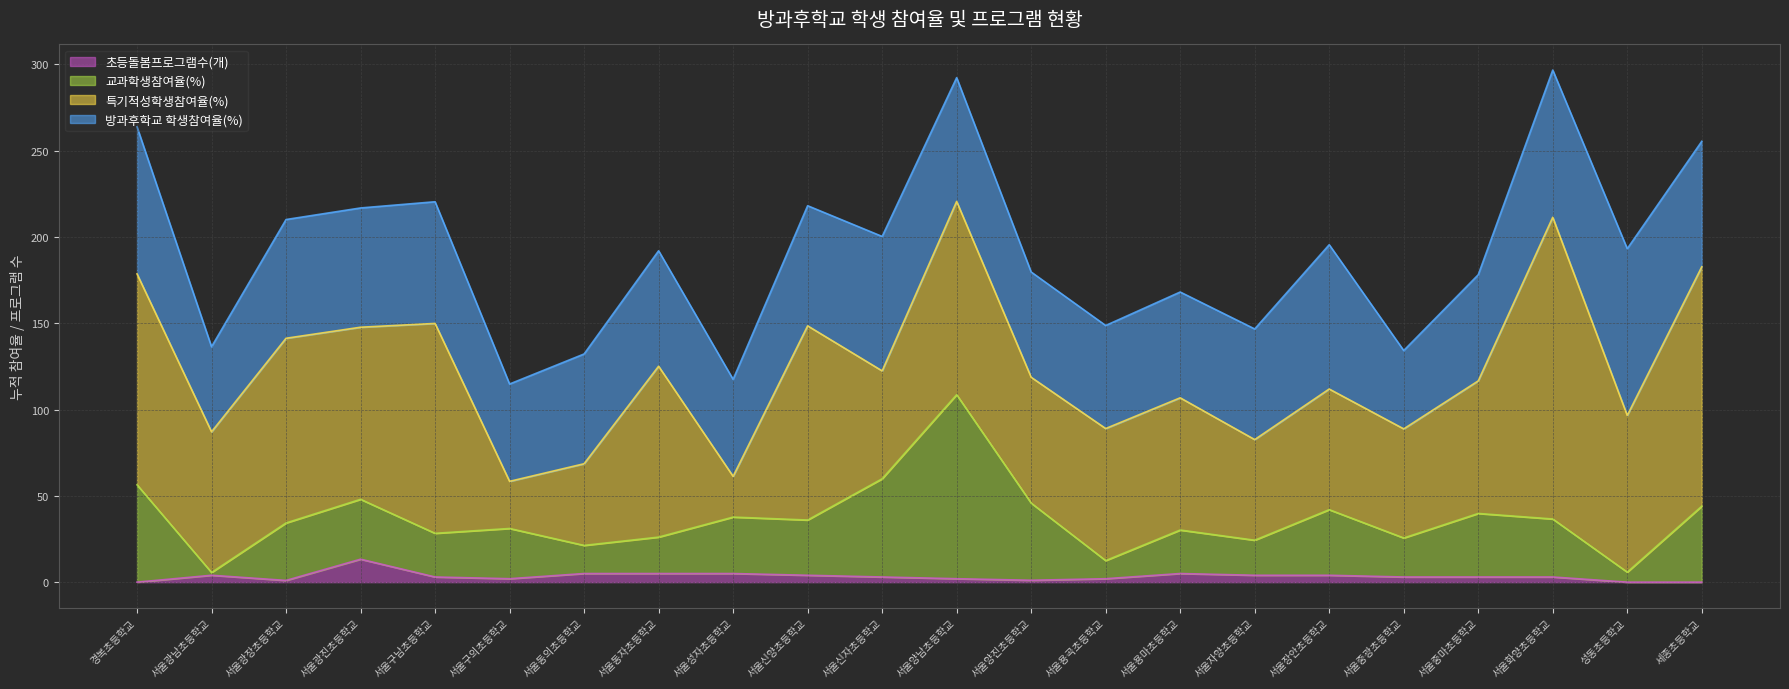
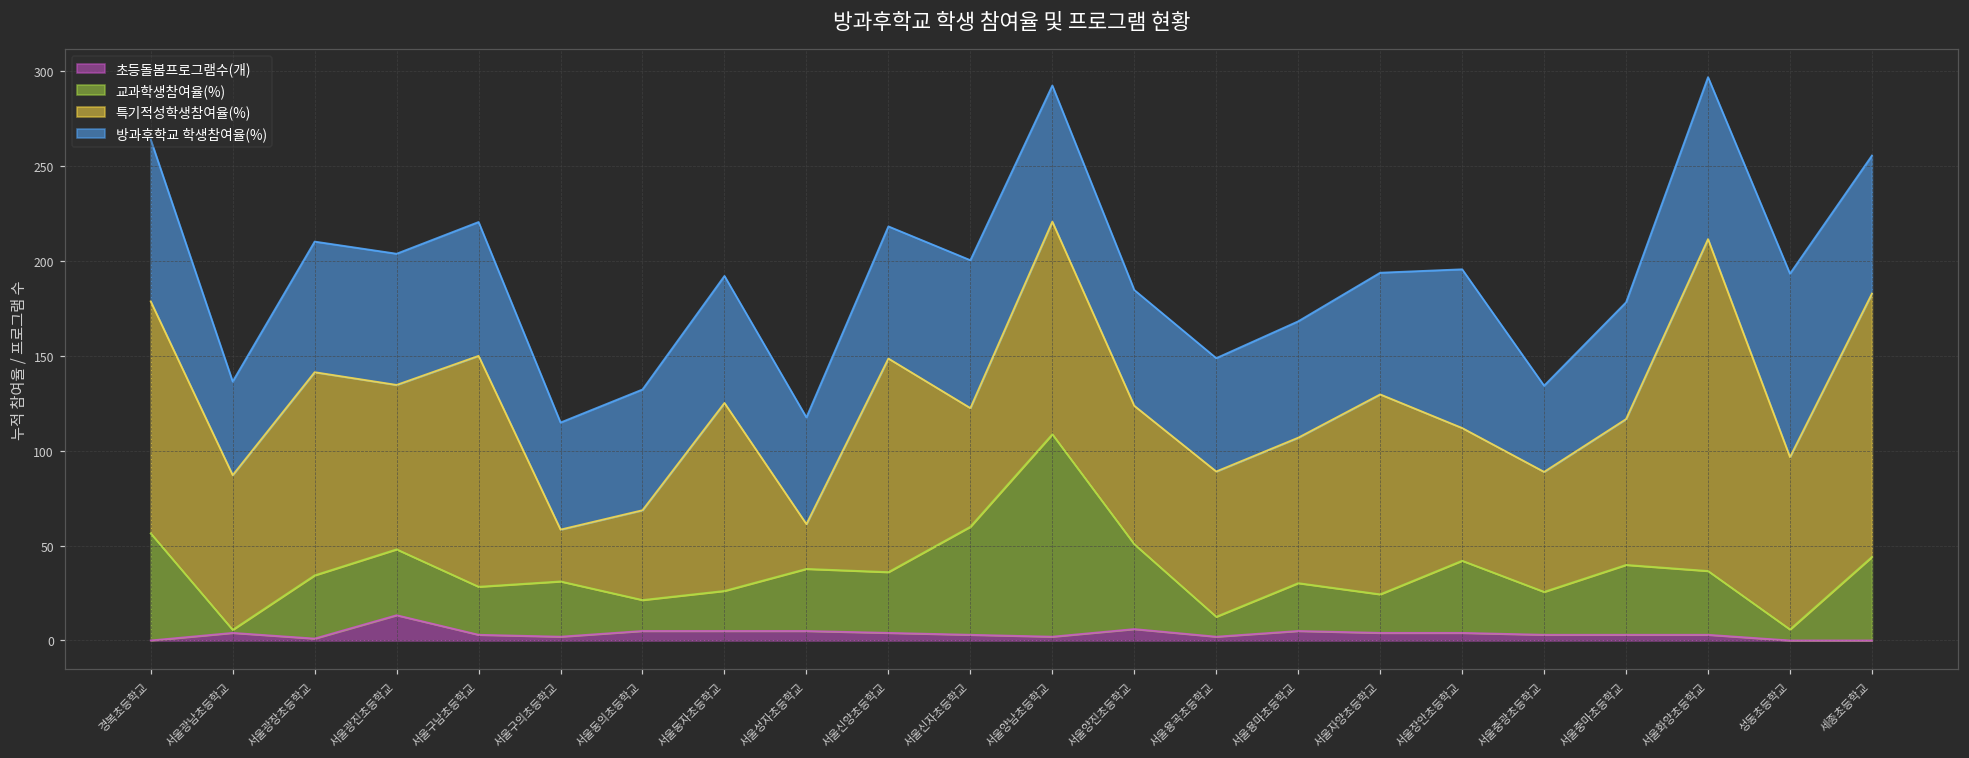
  {
    "초등돌봄프로그램수(개)": {
      "경복초등학교": 0,
      "서울광남초등학교": 4,
      "서울광장초등학교": 1,
      "서울광진초등학교": 13,
      "서울구남초등학교": 3,
      "서울구의초등학교": 2,
      "서울동의초등학교": 5,
      "서울동자초등학교": 5,
      "서울성자초등학교": 5,
      "서울신양초등학교": 4,
      "서울신자초등학교": 3,
      "서울양남초등학교": 2,
-     "서울양진초등학교": 1,
+     "서울양진초등학교": 6,
      "서울용곡초등학교": 2,
      "서울용마초등학교": 5,
      "서울자양초등학교": 4,
      "서울장안초등학교": 4,
      "서울중광초등학교": 3,
      "서울중마초등학교": 3,
      "서울화양초등학교": 3,
      "성동초등학교": 0,
      "세종초등학교": 0
    },
    "교과학생참여율(%)": {
      "경복초등학교": 56,
      "서울광남초등학교": 2,
      "서울광장초등학교": 33,
      "서울광진초등학교": 35,
      "서울구남초등학교": 25,
      "서울구의초등학교": 29,
      "서울동의초등학교": 16,
      "서울동자초등학교": 21,
      "서울성자초등학교": 33,
      "서울신양초등학교": 32,
      "서울신자초등학교": 57,
      "서울양남초등학교": 107,
      "서울양진초등학교": 45,
      "서울용곡초등학교": 11,
      "서울용마초등학교": 25,
      "서울자양초등학교": 20,
      "서울장안초등학교": 38,
      "서울중광초등학교": 23,
      "서울중마초등학교": 37,
      "서울화양초등학교": 34,
      "성동초등학교": 6,
      "세종초등학교": 44
    },
    "특기적성학생참여율(%)": {
      "경복초등학교": 122,
      "서울광남초등학교": 82,
      "서울광장초등학교": 107,
-     "서울광진초등학교": 100,
+     "서울광진초등학교": 87,
      "서울구남초등학교": 122,
      "서울구의초등학교": 27,
      "서울동의초등학교": 47,
      "서울동자초등학교": 99,
      "서울성자초등학교": 24,
      "서울신양초등학교": 113,
      "서울신자초등학교": 63,
      "서울양남초등학교": 112,
      "서울양진초등학교": 73,
      "서울용곡초등학교": 77,
      "서울용마초등학교": 77,
-     "서울자양초등학교": 58,
+     "서울자양초등학교": 105,
      "서울장안초등학교": 70,
      "서울중광초등학교": 63,
      "서울중마초등학교": 77,
      "서울화양초등학교": 175,
      "성동초등학교": 91,
      "세종초등학교": 139
    },
    "방과후학교 학생참여율(%)": {
      "서울광남초등학교": 49,
      "서울광장초등학교": 69,
      "서울광진초등학교": 69,
      "서울구남초등학교": 71,
      "서울구의초등학교": 56,
      "서울동의초등학교": 64,
      "서울동자초등학교": 67,
      "서울성자초등학교": 56,
      "서울신양초등학교": 70,
      "서울신자초등학교": 78,
      "서울양남초등학교": 72,
      "서울양진초등학교": 61,
      "서울용곡초등학교": 60,
      "서울용마초등학교": 61,
      "서울자양초등학교": 64,
      "서울장안초등학교": 84,
      "서울중광초등학교": 45,
      "서울중마초등학교": 62,
      "서울화양초등학교": 85,
      "성동초등학교": 97,
      "세종초등학교": 73
    }
  }
